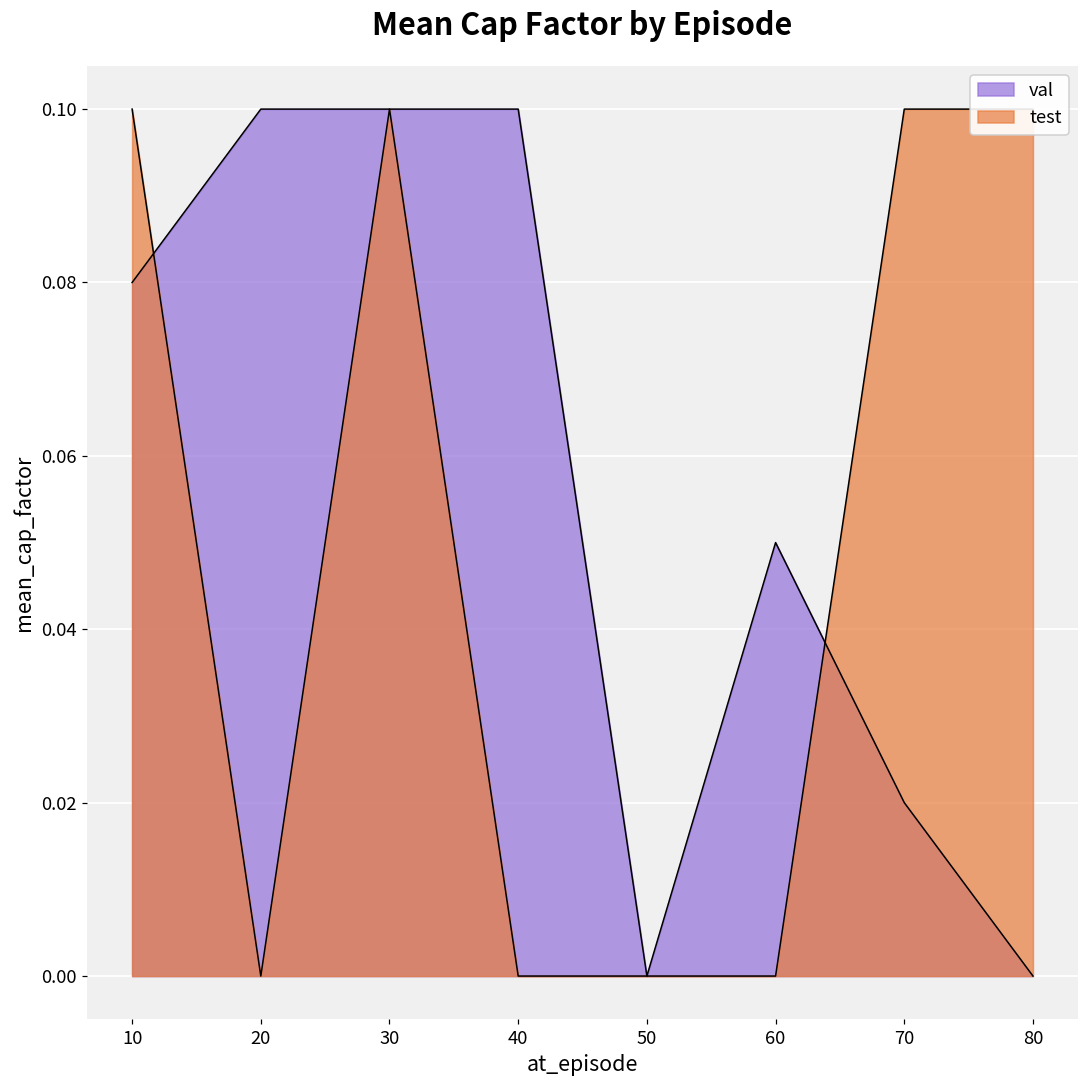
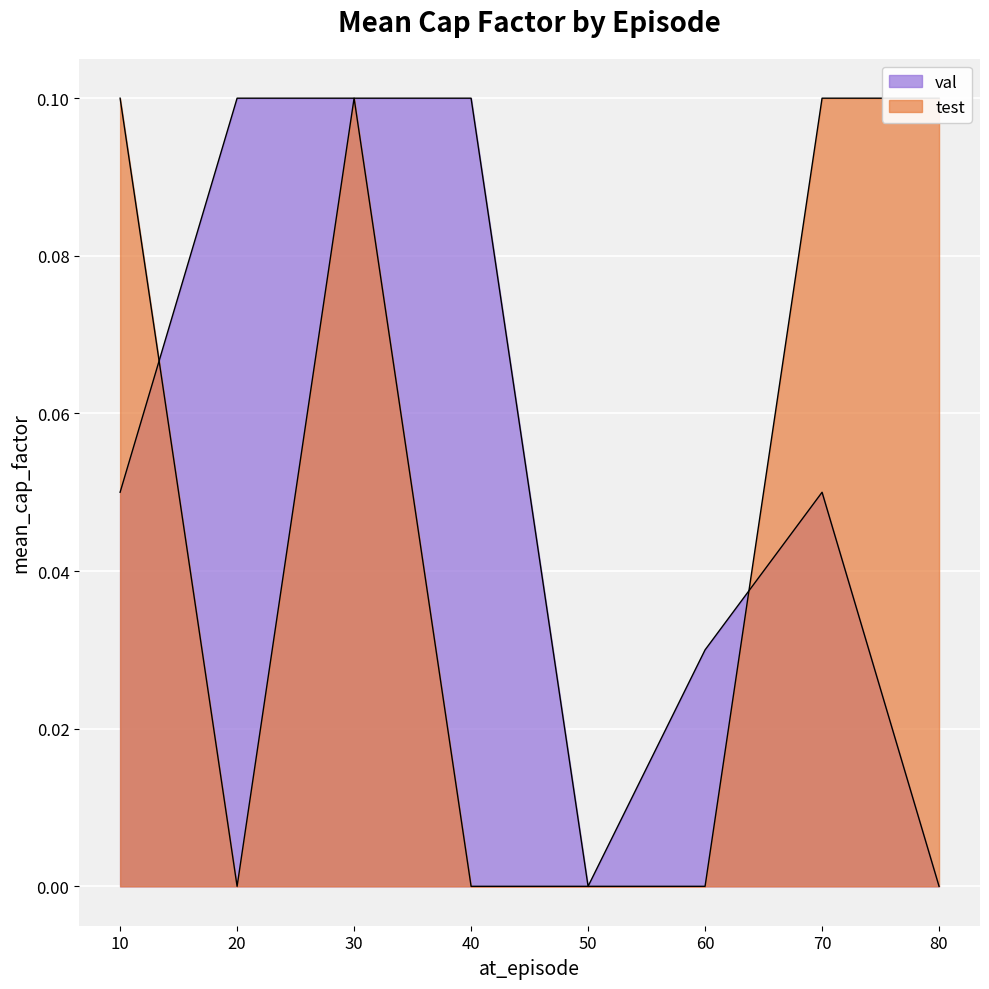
  {
    "val": {
-     "10": 0.08,
+     "10": 0.05,
      "20": 0.10,
      "40": 0.10,
-     "60": 0.05,
-     "70": 0.02,
+     "60": 0.03,
+     "70": 0.05,
      "80": 0.00
    },
    "test": {
      "10": 0.10,
      "20": 0.00,
      "40": 0.00,
      "60": 0.00,
      "70": 0.10
    }
  }
